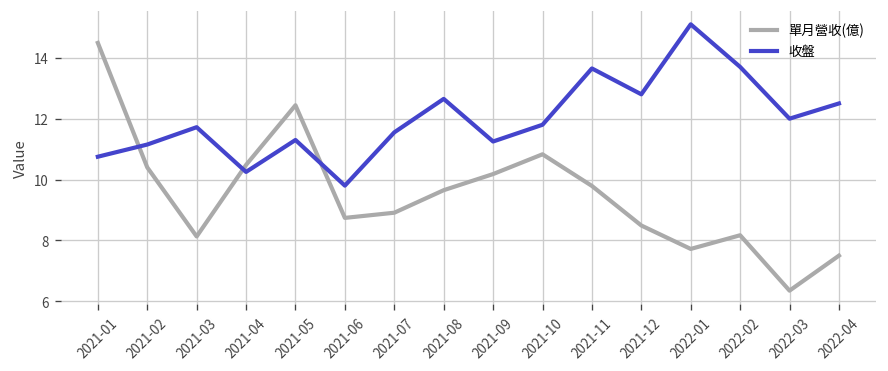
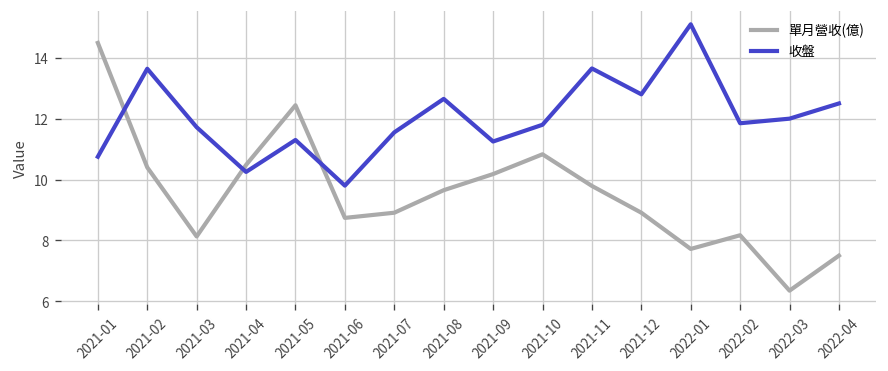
  {
    "單月營收(億)": {
      "2021-01": 14.5,
      "2021-02": 10.4,
      "2021-03": 8.1,
      "2021-04": 10.5,
      "2021-05": 12.4,
      "2021-06": 8.7,
      "2021-07": 8.9,
      "2021-08": 9.7,
      "2021-09": 10.2,
      "2021-10": 10.8,
      "2021-11": 9.8,
-     "2021-12": 8.5,
+     "2021-12": 8.9,
      "2022-01": 7.7,
      "2022-02": 8.2,
      "2022-03": 6.4,
      "2022-04": 7.5
    },
    "收盤": {
      "2021-01": 10.8,
-     "2021-02": 11.2,
+     "2021-02": 13.6,
      "2021-03": 11.7,
      "2021-04": 10.3,
      "2021-05": 11.3,
      "2021-06": 9.8,
      "2021-07": 11.6,
      "2021-08": 12.7,
      "2021-09": 11.3,
      "2021-10": 11.8,
      "2021-11": 13.7,
      "2021-12": 12.8,
      "2022-01": 15.1,
-     "2022-02": 13.7,
+     "2022-02": 11.9,
      "2022-03": 12.0,
      "2022-04": 12.5
    }
  }
